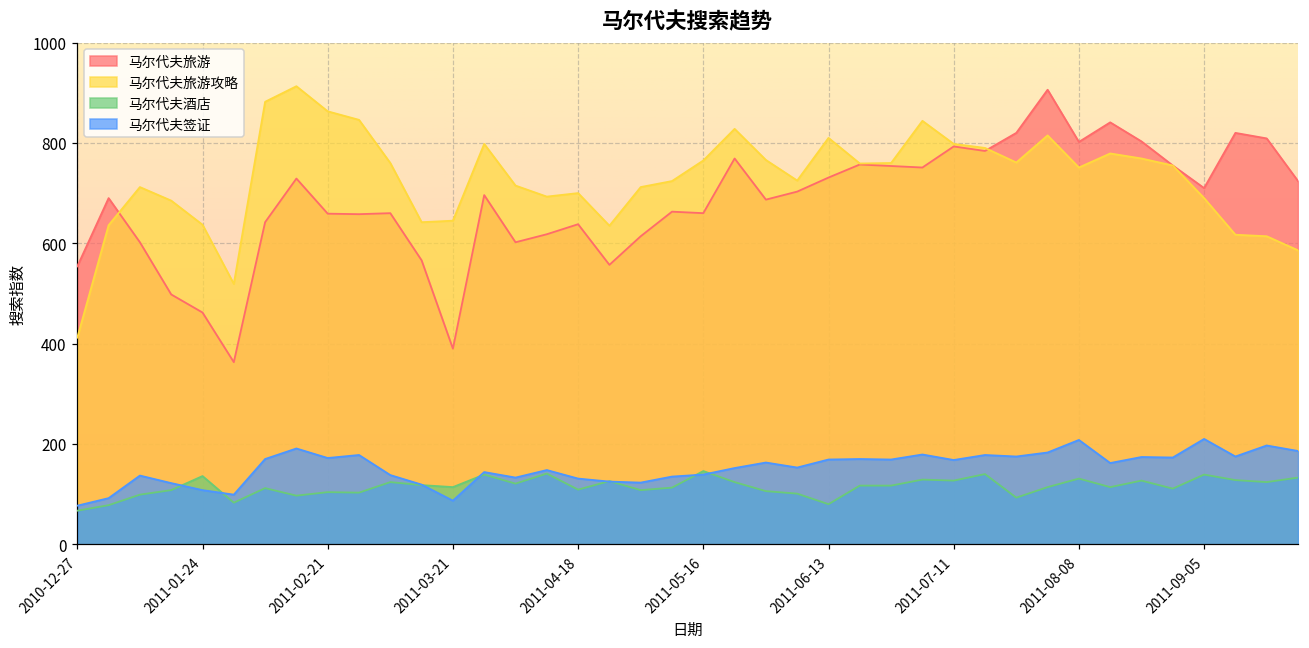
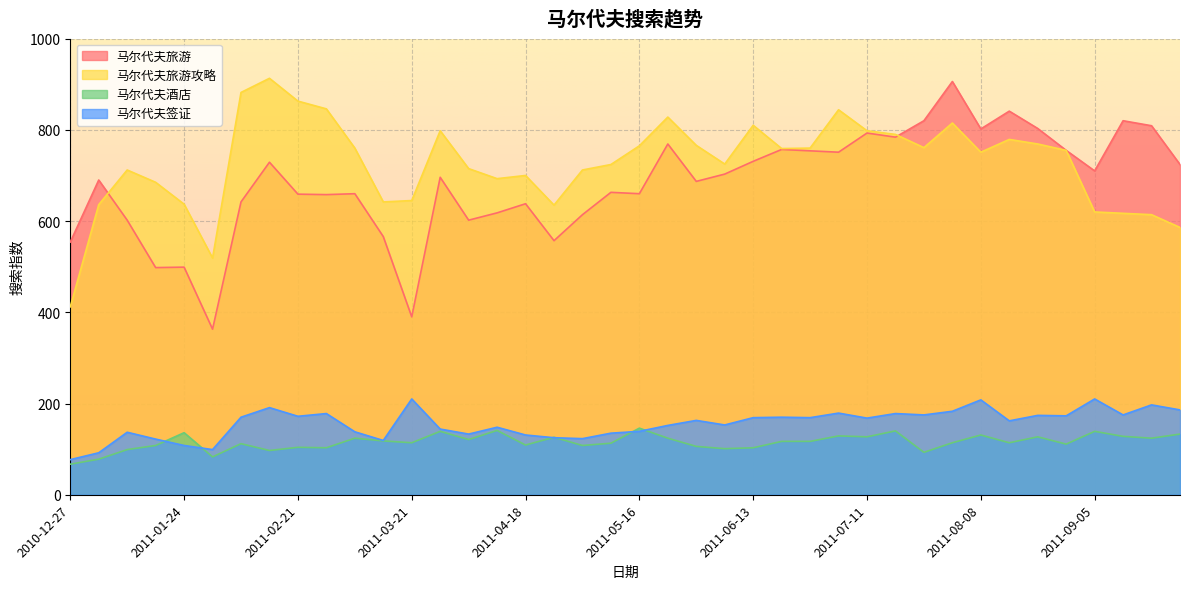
  {
    "马尔代夫旅游": {
      "2010-12-27": 550,
-     "2011-01-24": 460,
+     "2011-01-24": 500,
      "2011-02-21": 660,
      "2011-03-21": 390,
      "2011-04-18": 640,
      "2011-05-16": 660,
      "2011-06-13": 730,
      "2011-08-08": 800,
      "2011-09-05": 710
    },
    "马尔代夫旅游攻略": {
      "2010-12-27": 410,
      "2011-01-24": 640,
      "2011-02-21": 860,
      "2011-03-21": 650,
      "2011-04-18": 700,
      "2011-05-16": 770,
      "2011-06-13": 810,
      "2011-08-08": 750,
-     "2011-09-05": 690
+     "2011-09-05": 620
    },
    "马尔代夫酒店": {
      "2010-12-27": 70,
      "2011-01-24": 140,
      "2011-02-21": 100,
      "2011-03-21": 110,
      "2011-04-18": 110,
      "2011-05-16": 150,
-     "2011-06-13": 80,
+     "2011-06-13": 100,
      "2011-07-11": 130,
      "2011-08-08": 130,
      "2011-09-05": 140
    },
    "马尔代夫签证": {
      "2010-12-27": 80,
      "2011-01-24": 110,
      "2011-02-21": 170,
-     "2011-03-21": 90,
+     "2011-03-21": 210,
      "2011-04-18": 130,
      "2011-05-16": 140,
      "2011-06-13": 170,
      "2011-07-11": 170,
      "2011-08-08": 210,
      "2011-09-05": 210
    }
  }
